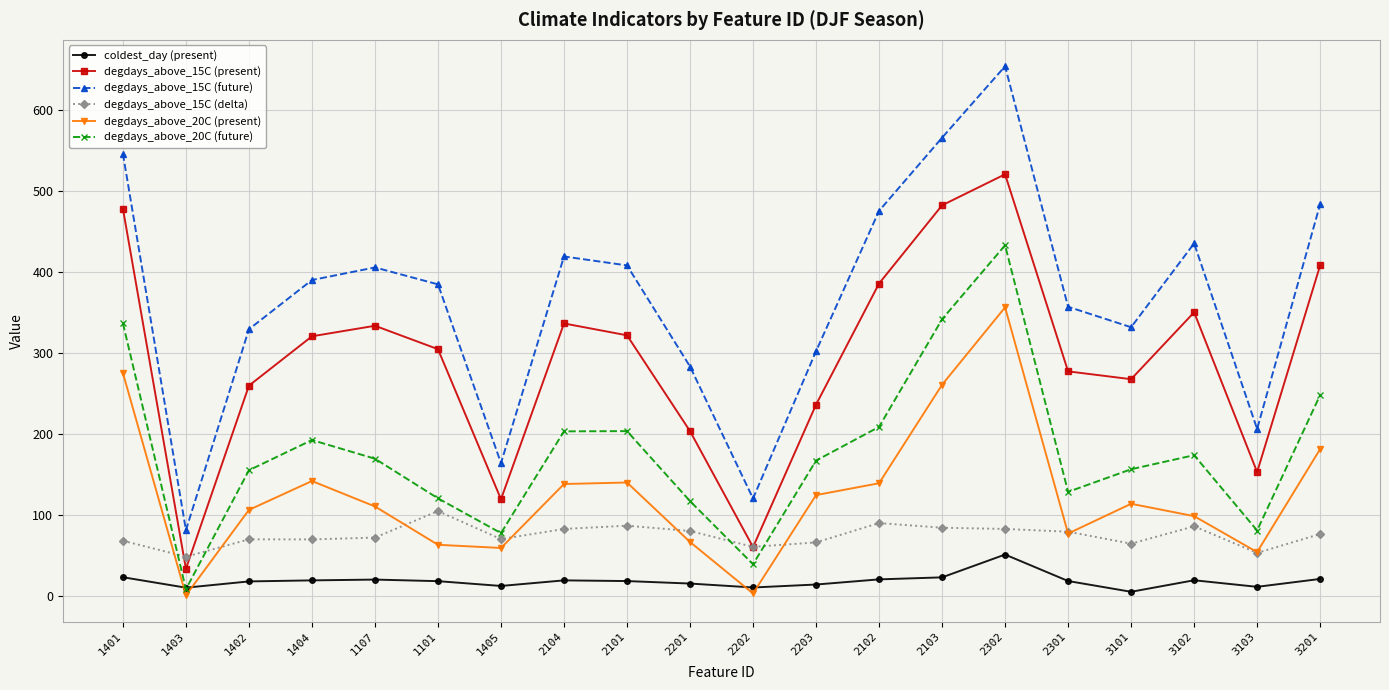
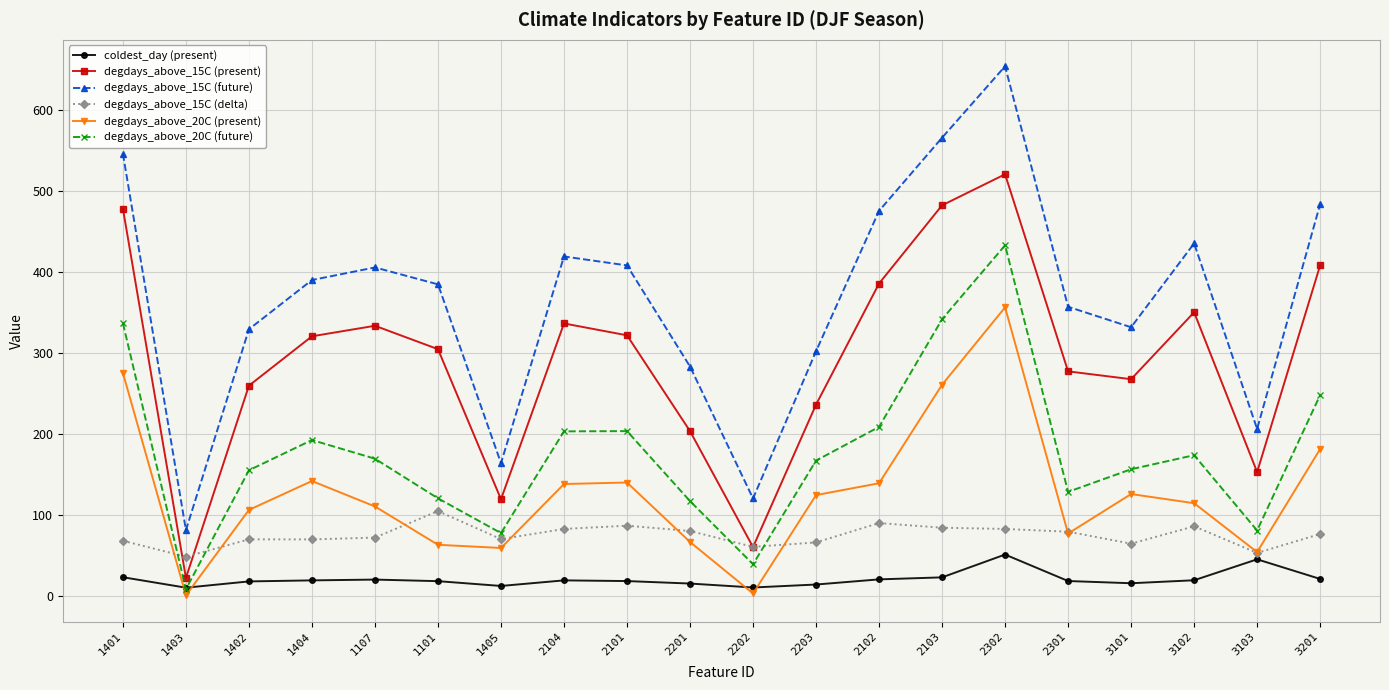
  {
    "coldest_day (present)": {
      "1401": 20,
      "1402": 20,
      "1404": 20,
      "1107": 20,
      "1101": 20,
      "1405": 10,
      "2104": 20,
      "2101": 20,
      "2201": 20,
      "2202": 10,
      "2203": 10,
      "2102": 20,
      "2103": 20,
      "2302": 50,
      "2301": 20,
-     "3101": 10,
+     "3101": 20,
      "3102": 20,
-     "3103": 10,
+     "3103": 50,
      "3201": 20
    },
    "degdays_above_15C (present)": {
      "1401": 480,
-     "1403": 30,
+     "1403": 20,
      "1402": 260,
      "1404": 320,
      "1107": 330,
      "1101": 300,
      "1405": 120,
      "2104": 340,
      "2101": 320,
      "2201": 200,
      "2203": 240,
      "2102": 390,
      "2103": 480,
      "2302": 520,
      "2301": 280,
      "3101": 270,
      "3102": 350,
      "3103": 150,
      "3201": 410
    },
    "degdays_above_15C (future)": {
      "1401": 550,
      "1403": 80,
      "1402": 330,
      "1404": 390,
      "1107": 410,
      "1101": 380,
      "1405": 160,
      "2104": 420,
      "2101": 410,
      "2201": 280,
      "2202": 120,
      "2203": 300,
      "2102": 480,
      "2103": 570,
      "2302": 650,
      "2301": 360,
      "3101": 330,
      "3102": 440,
      "3103": 210,
      "3201": 480
    },
    "degdays_above_15C (delta)": {
      "1401": 70,
      "1403": 50,
      "1402": 70,
      "1404": 70,
      "1107": 70,
      "1101": 100,
      "1405": 70,
      "2104": 80,
      "2101": 90,
      "2201": 80,
      "2203": 70,
      "2102": 90,
      "2103": 80,
      "2302": 80,
      "3101": 60,
      "3102": 90,
      "3201": 80
    },
    "degdays_above_20C (present)": {
      "1401": 280,
      "1403": 0,
      "1402": 110,
      "1404": 140,
      "1107": 110,
      "1101": 60,
      "1405": 60,
      "2104": 140,
      "2101": 140,
      "2201": 70,
      "2202": 0,
      "2203": 120,
      "2102": 140,
      "2103": 260,
      "2302": 360,
-     "3101": 110,
-     "3102": 100,
+     "3101": 130,
+     "3102": 110,
      "3201": 180
    },
    "degdays_above_20C (future)": {
      "1401": 340,
      "1402": 160,
      "1404": 190,
      "1107": 170,
      "1101": 120,
      "1405": 80,
      "2104": 200,
      "2101": 200,
      "2201": 120,
      "2202": 40,
      "2203": 170,
      "2102": 210,
      "2103": 340,
      "2302": 430,
      "2301": 130,
      "3101": 160,
      "3102": 170,
      "3103": 80,
      "3201": 250
    }
  }
